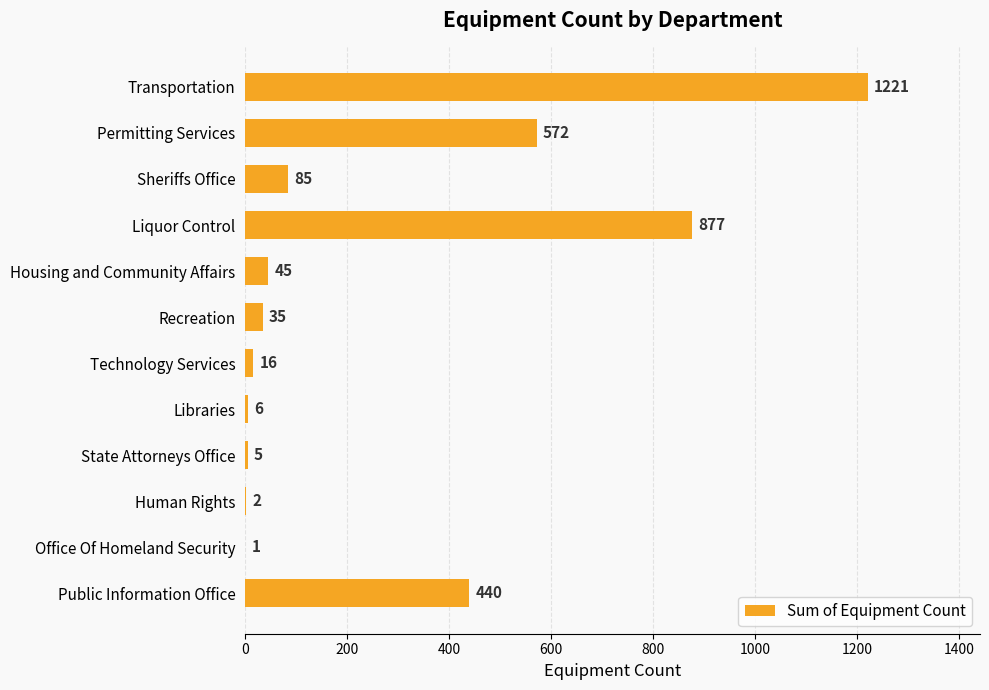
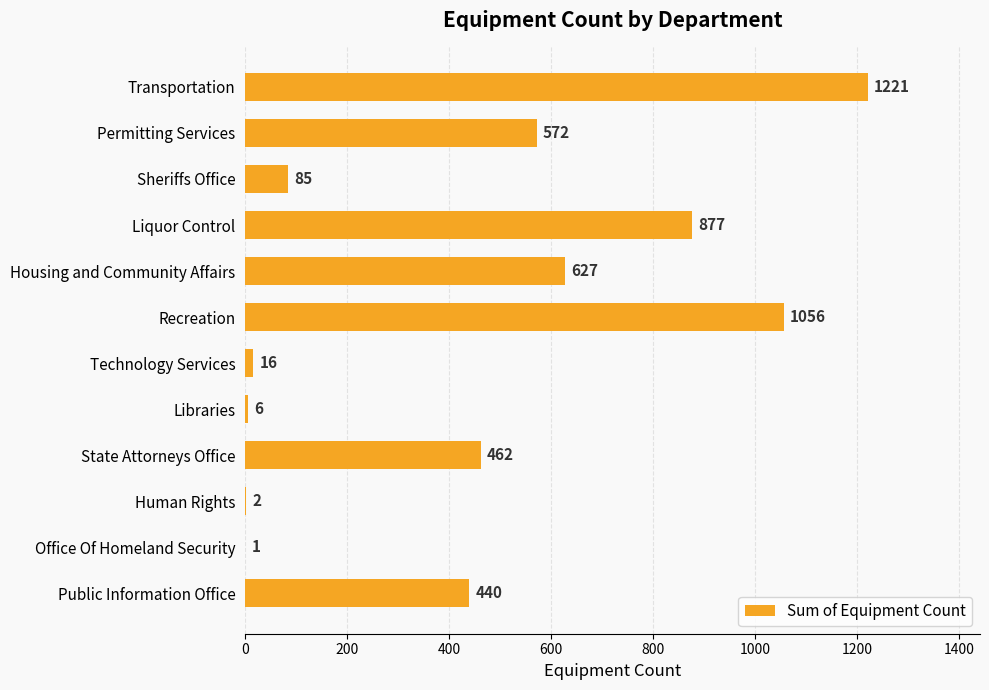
  {
    "Transportation": 1221,
    "Permitting Services": 572,
    "Sheriffs Office": 85,
    "Liquor Control": 877,
-   "Housing and Community Affairs": 45,
-   "Recreation": 35,
+   "Housing and Community Affairs": 627,
+   "Recreation": 1056,
    "Technology Services": 16,
    "Libraries": 6,
-   "State Attorneys Office": 5,
+   "State Attorneys Office": 462,
    "Human Rights": 2,
    "Office Of Homeland Security": 1,
    "Public Information Office": 440
  }
